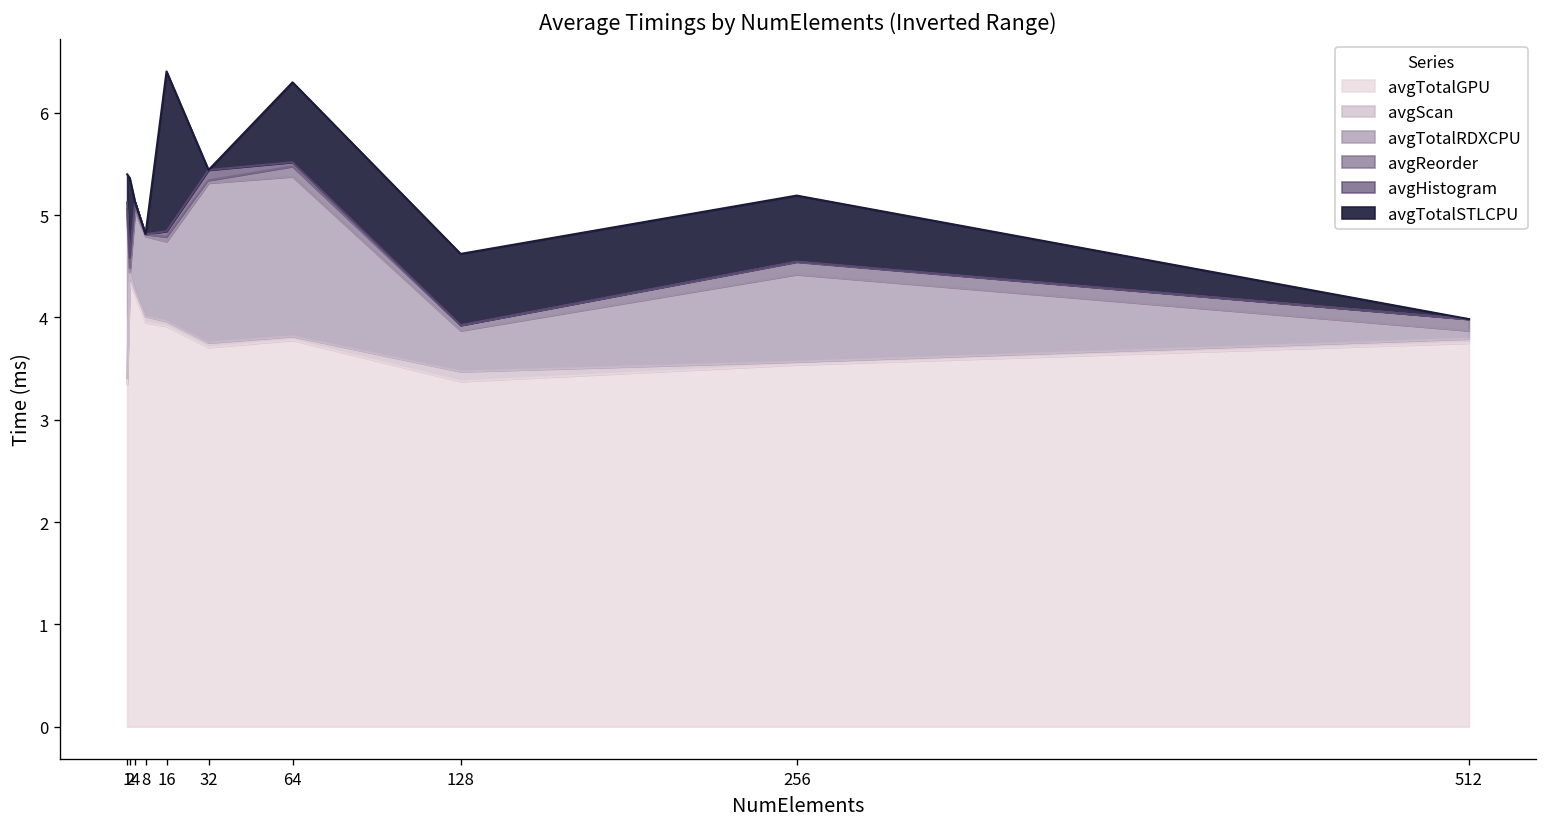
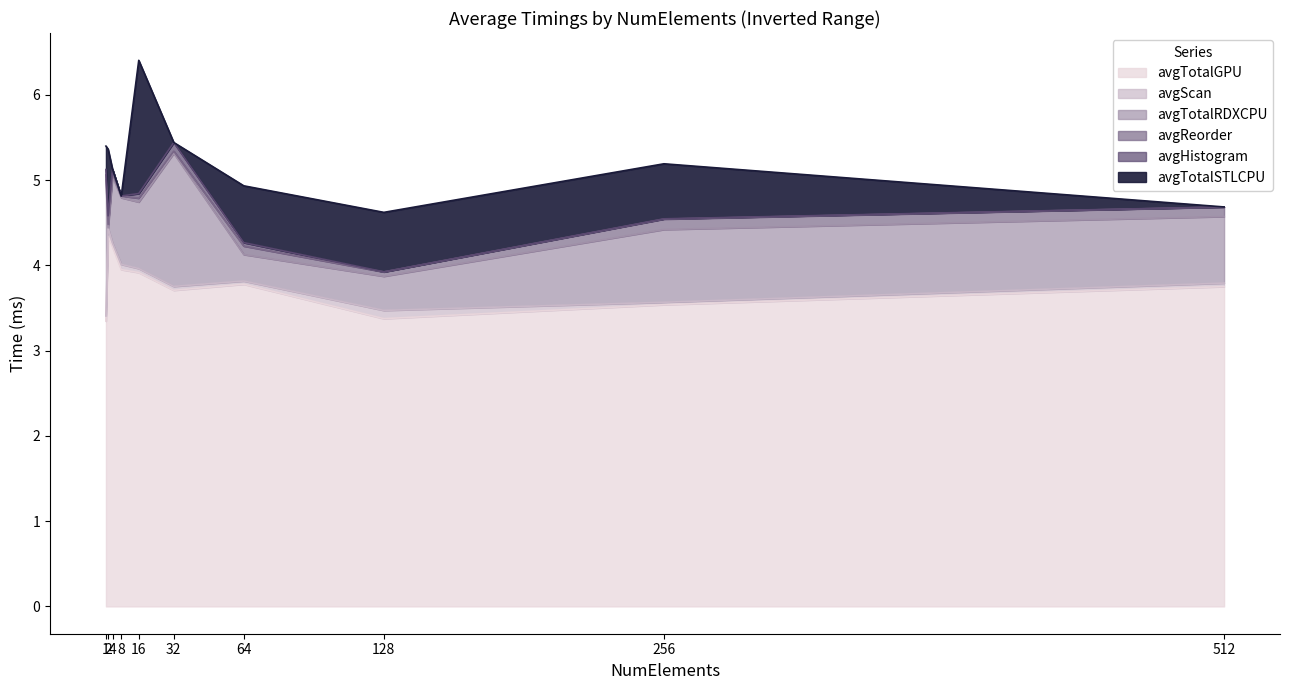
  {
    "avgTotalRDXCPU": {
      "16": 0.8,
-     "64": 1.6,
+     "64": 0.3,
      "128": 0.4,
      "256": 0.9,
-     "512": 0.1
+     "512": 0.8
    },
    "avgTotalSTLCPU": {
      "16": 1.6,
-     "64": 0.8,
+     "64": 0.7,
      "128": 0.7,
      "256": 0.6
    }
  }
